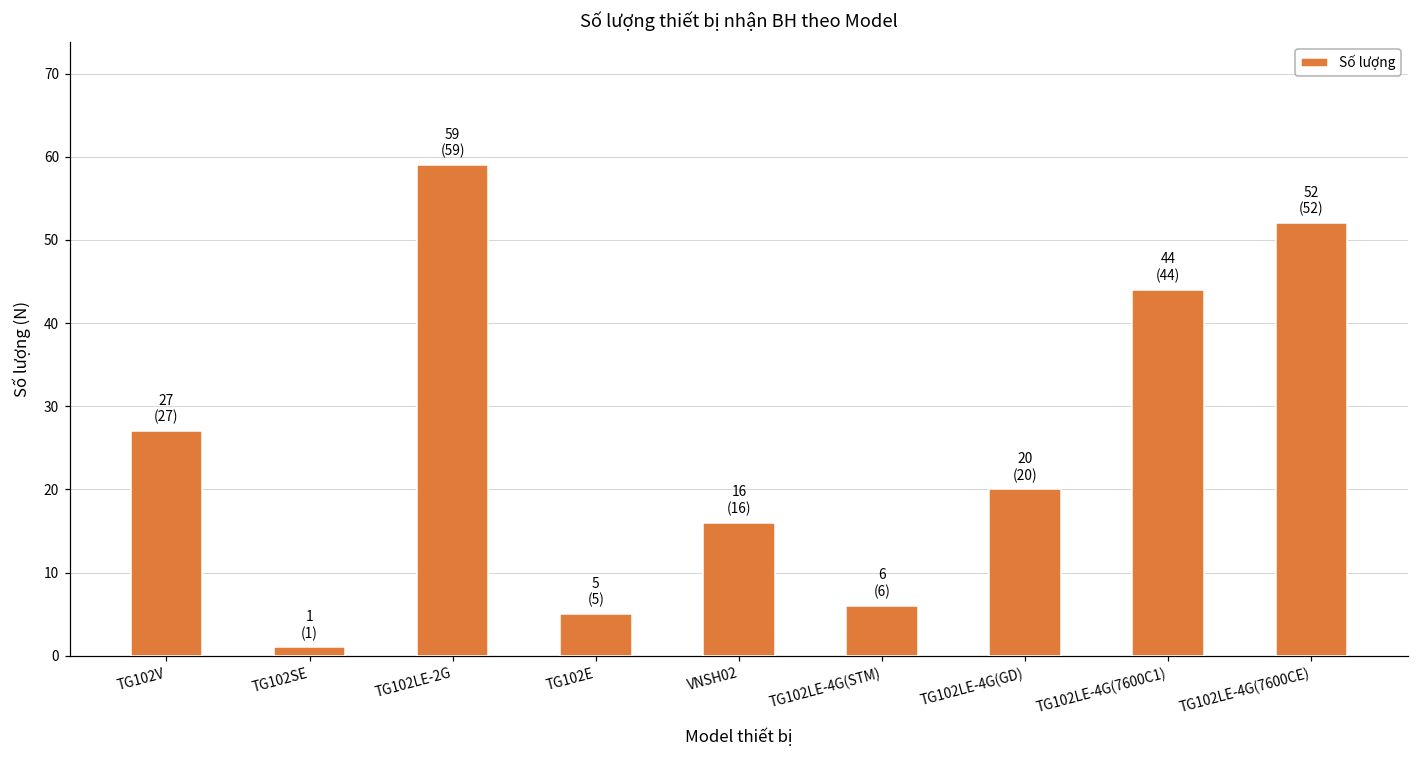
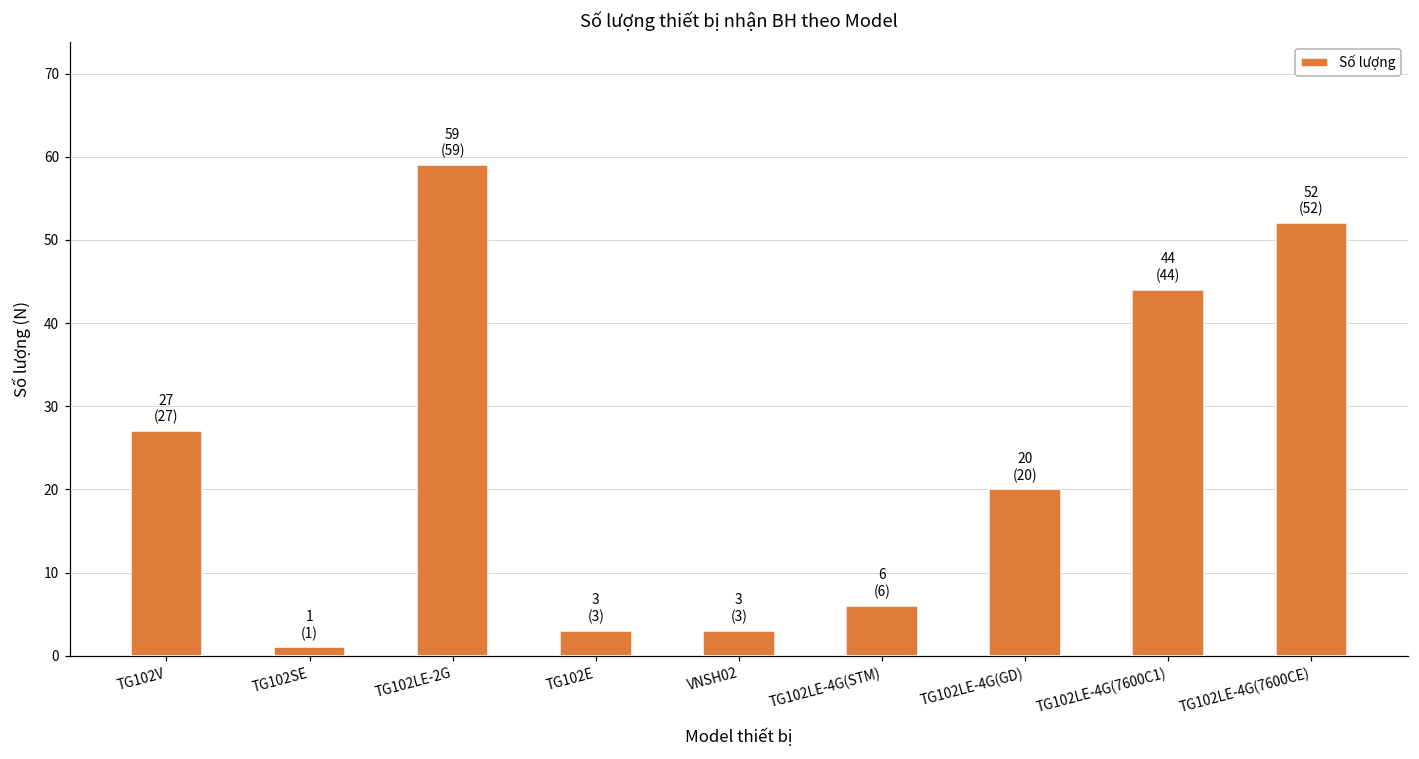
  {
    "TG102V": "27",
    "TG102SE": "1",
    "TG102LE-2G": "59",
-   "TG102E": "5 (5)",
-   "VNSH02": "16 (16)",
+   "TG102E": "3 (3)",
+   "VNSH02": "3 (3)",
    "TG102LE-4G(STM)": "6",
    "TG102LE-4G(GD)": "20",
    "TG102LE-4G(7600C1)": "44",
    "TG102LE-4G(7600CE)": "52"
  }
